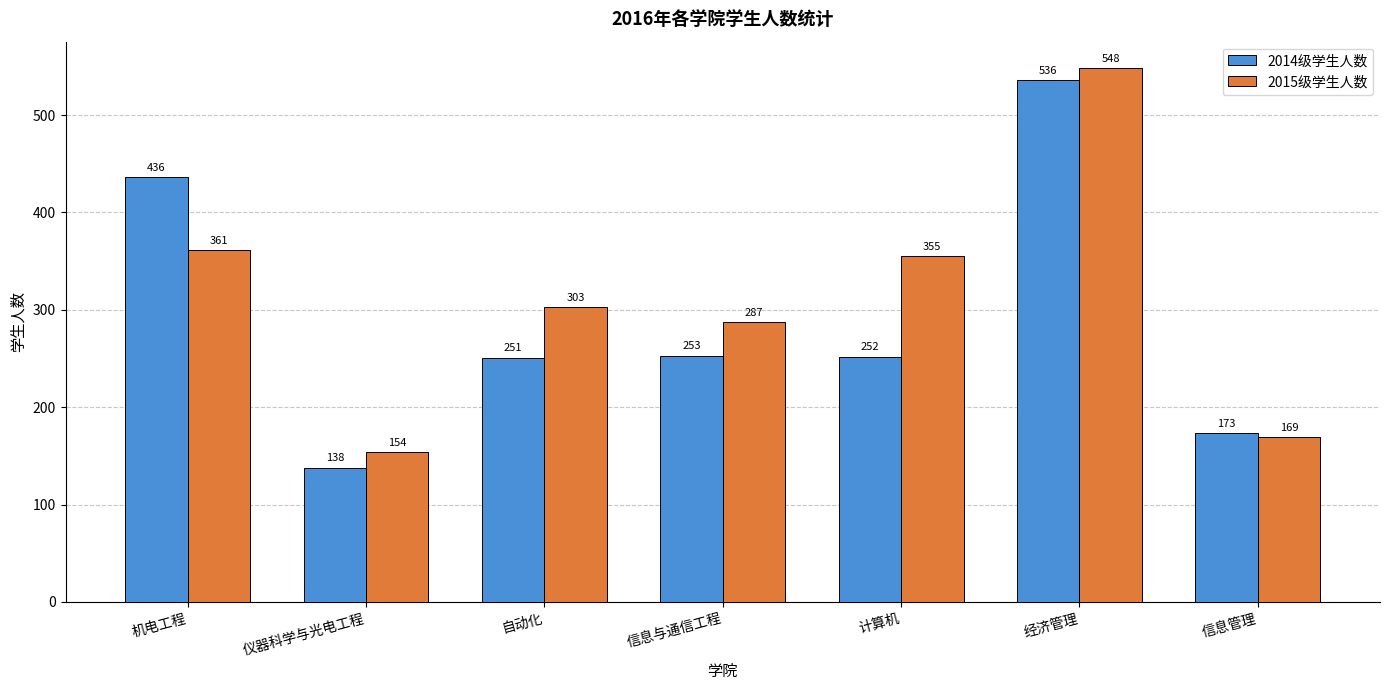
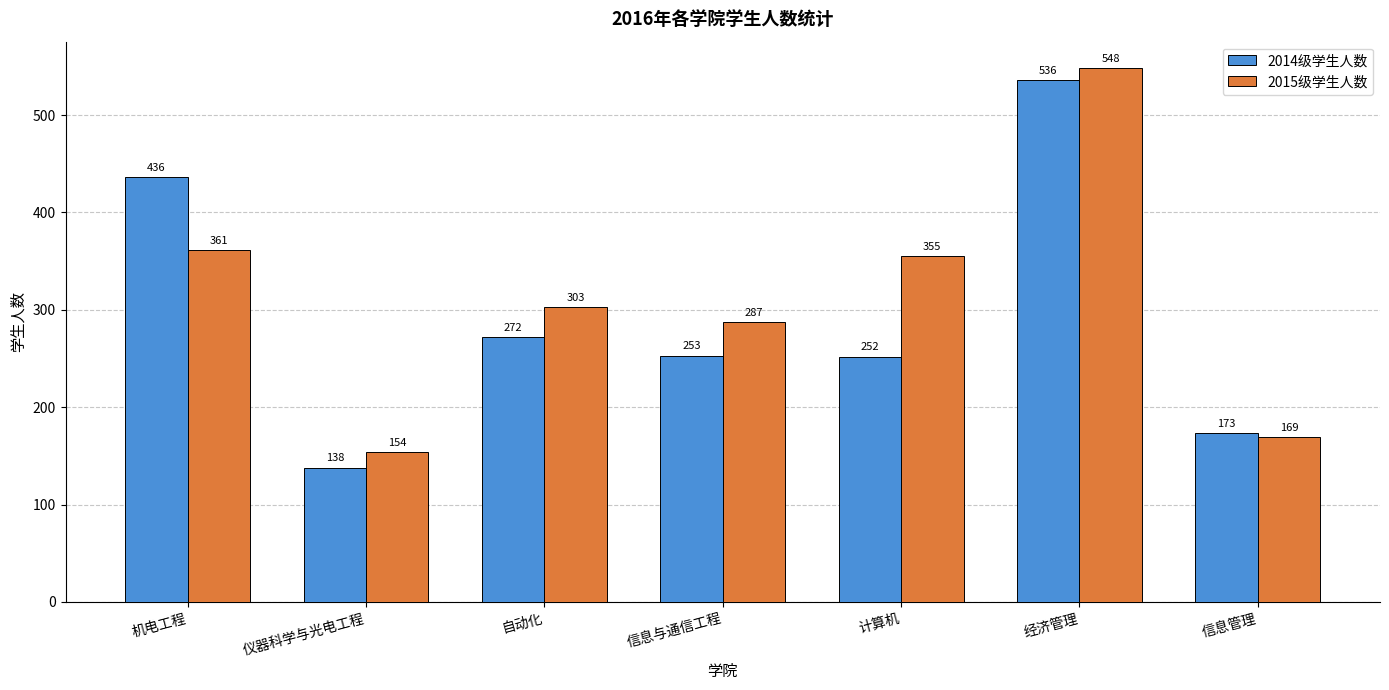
  {
    "2014级学生人数": {
      "机电工程": 436,
      "仪器科学与光电工程": 138,
-     "自动化": 251,
+     "自动化": 272,
      "信息与通信工程": 253,
      "计算机": 252,
      "经济管理": 536,
      "信息管理": 173
    },
    "2015级学生人数": {
      "机电工程": 361,
      "仪器科学与光电工程": 154,
      "自动化": 303,
      "信息与通信工程": 287,
      "计算机": 355,
      "经济管理": 548,
      "信息管理": 169
    }
  }
